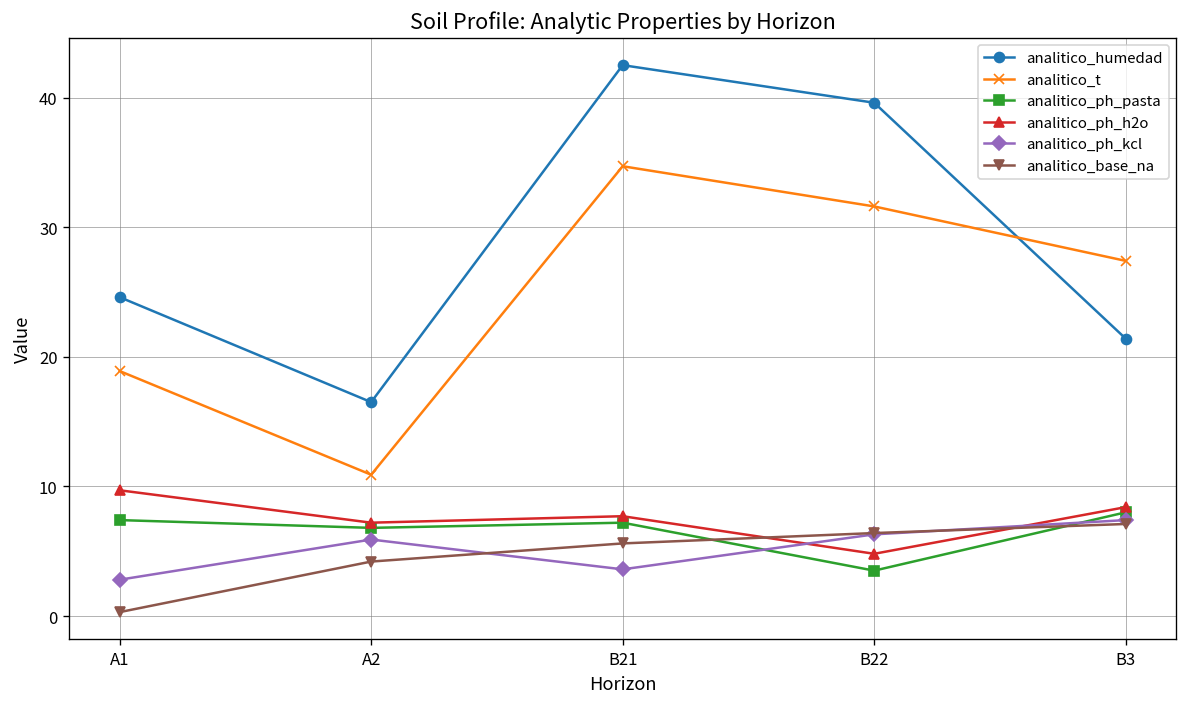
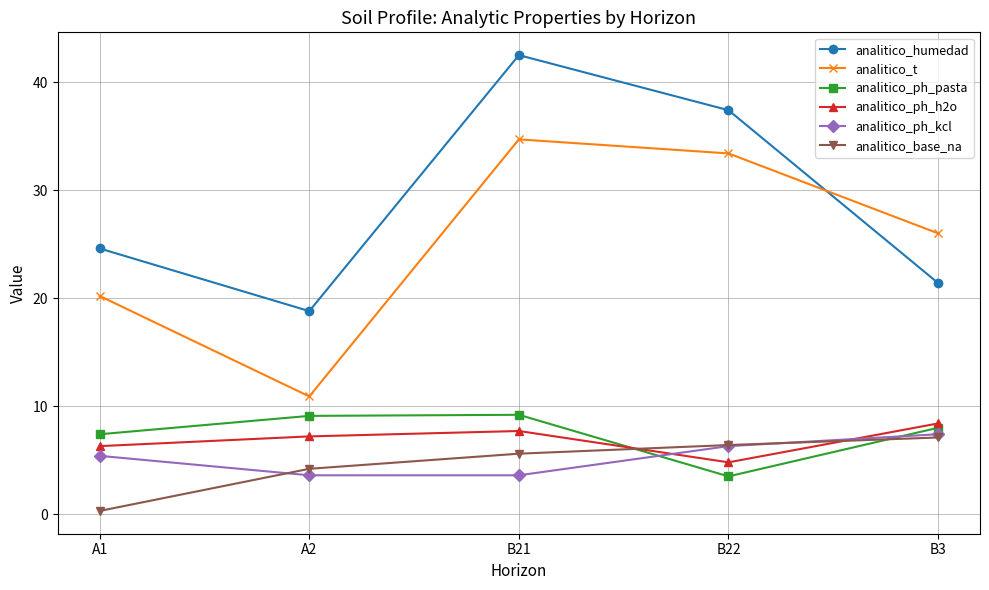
  {
    "analitico_humedad": {
      "A1": 24.6,
-     "A2": 16.5,
+     "A2": 18.8,
      "B21": 42.5,
-     "B22": 39.6,
+     "B22": 37.4,
      "B3": 21.4
    },
    "analitico_t": {
-     "A1": 18.9,
+     "A1": 20.2,
      "A2": 10.9,
      "B21": 34.7,
-     "B22": 31.6,
-     "B3": 27.4
+     "B22": 33.4,
+     "B3": 26.0
    },
    "analitico_ph_pasta": {
      "A1": 7.4,
-     "A2": 6.8,
-     "B21": 7.2,
+     "A2": 9.1,
+     "B21": 9.2,
      "B22": 3.5,
      "B3": 8.0
    },
    "analitico_ph_h2o": {
-     "A1": 9.7,
+     "A1": 6.3,
      "A2": 7.2,
      "B21": 7.7,
      "B22": 4.8,
      "B3": 8.4
    },
    "analitico_ph_kcl": {
-     "A1": 2.8,
-     "A2": 5.9,
+     "A1": 5.4,
+     "A2": 3.6,
      "B21": 3.6,
      "B3": 7.4
    },
    "analitico_base_na": {
      "A1": 0.3,
      "A2": 4.2,
      "B21": 5.6,
      "B3": 7.1
    }
  }
